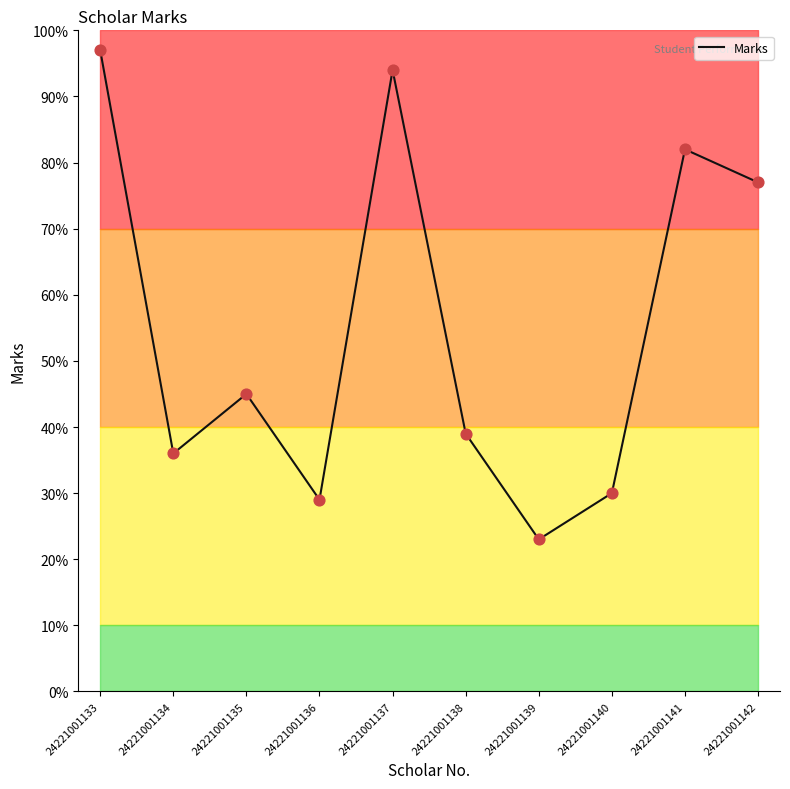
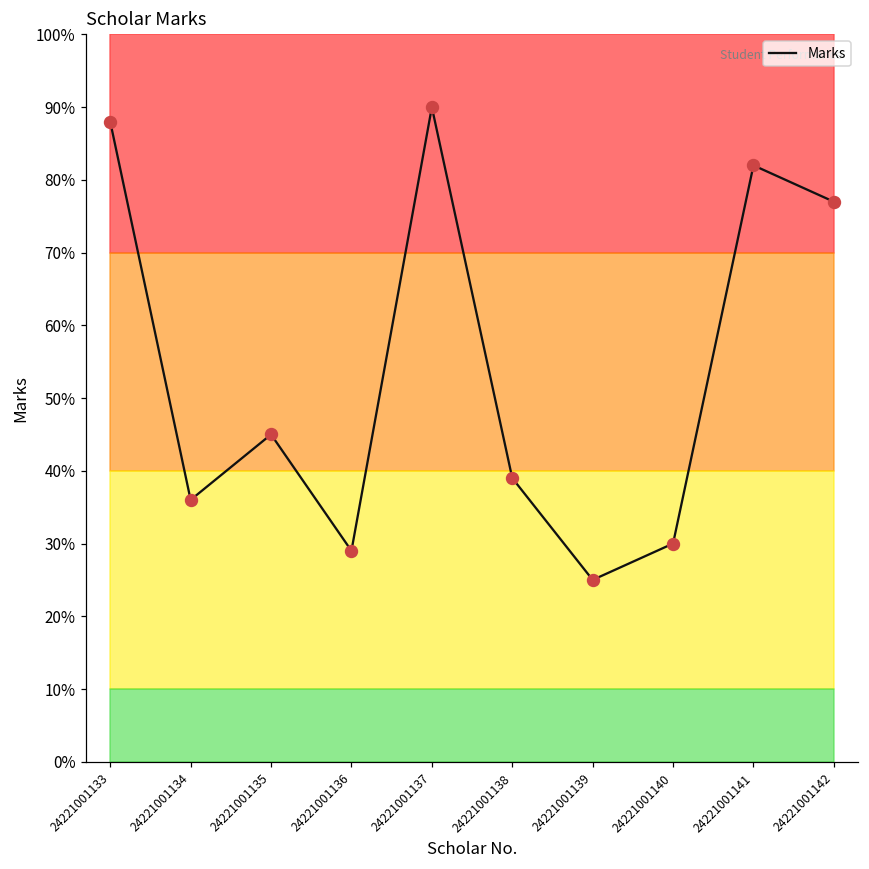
  {
    "Marks": {
-     "24221001133": "97%",
+     "24221001133": "88%",
      "24221001134": "36%",
      "24221001135": "45%",
      "24221001136": "29%",
-     "24221001137": "94%",
+     "24221001137": "90%",
      "24221001138": "39%",
-     "24221001139": "23%",
+     "24221001139": "25%",
      "24221001140": "30%",
      "24221001141": "82%",
      "24221001142": "77%"
    }
  }
